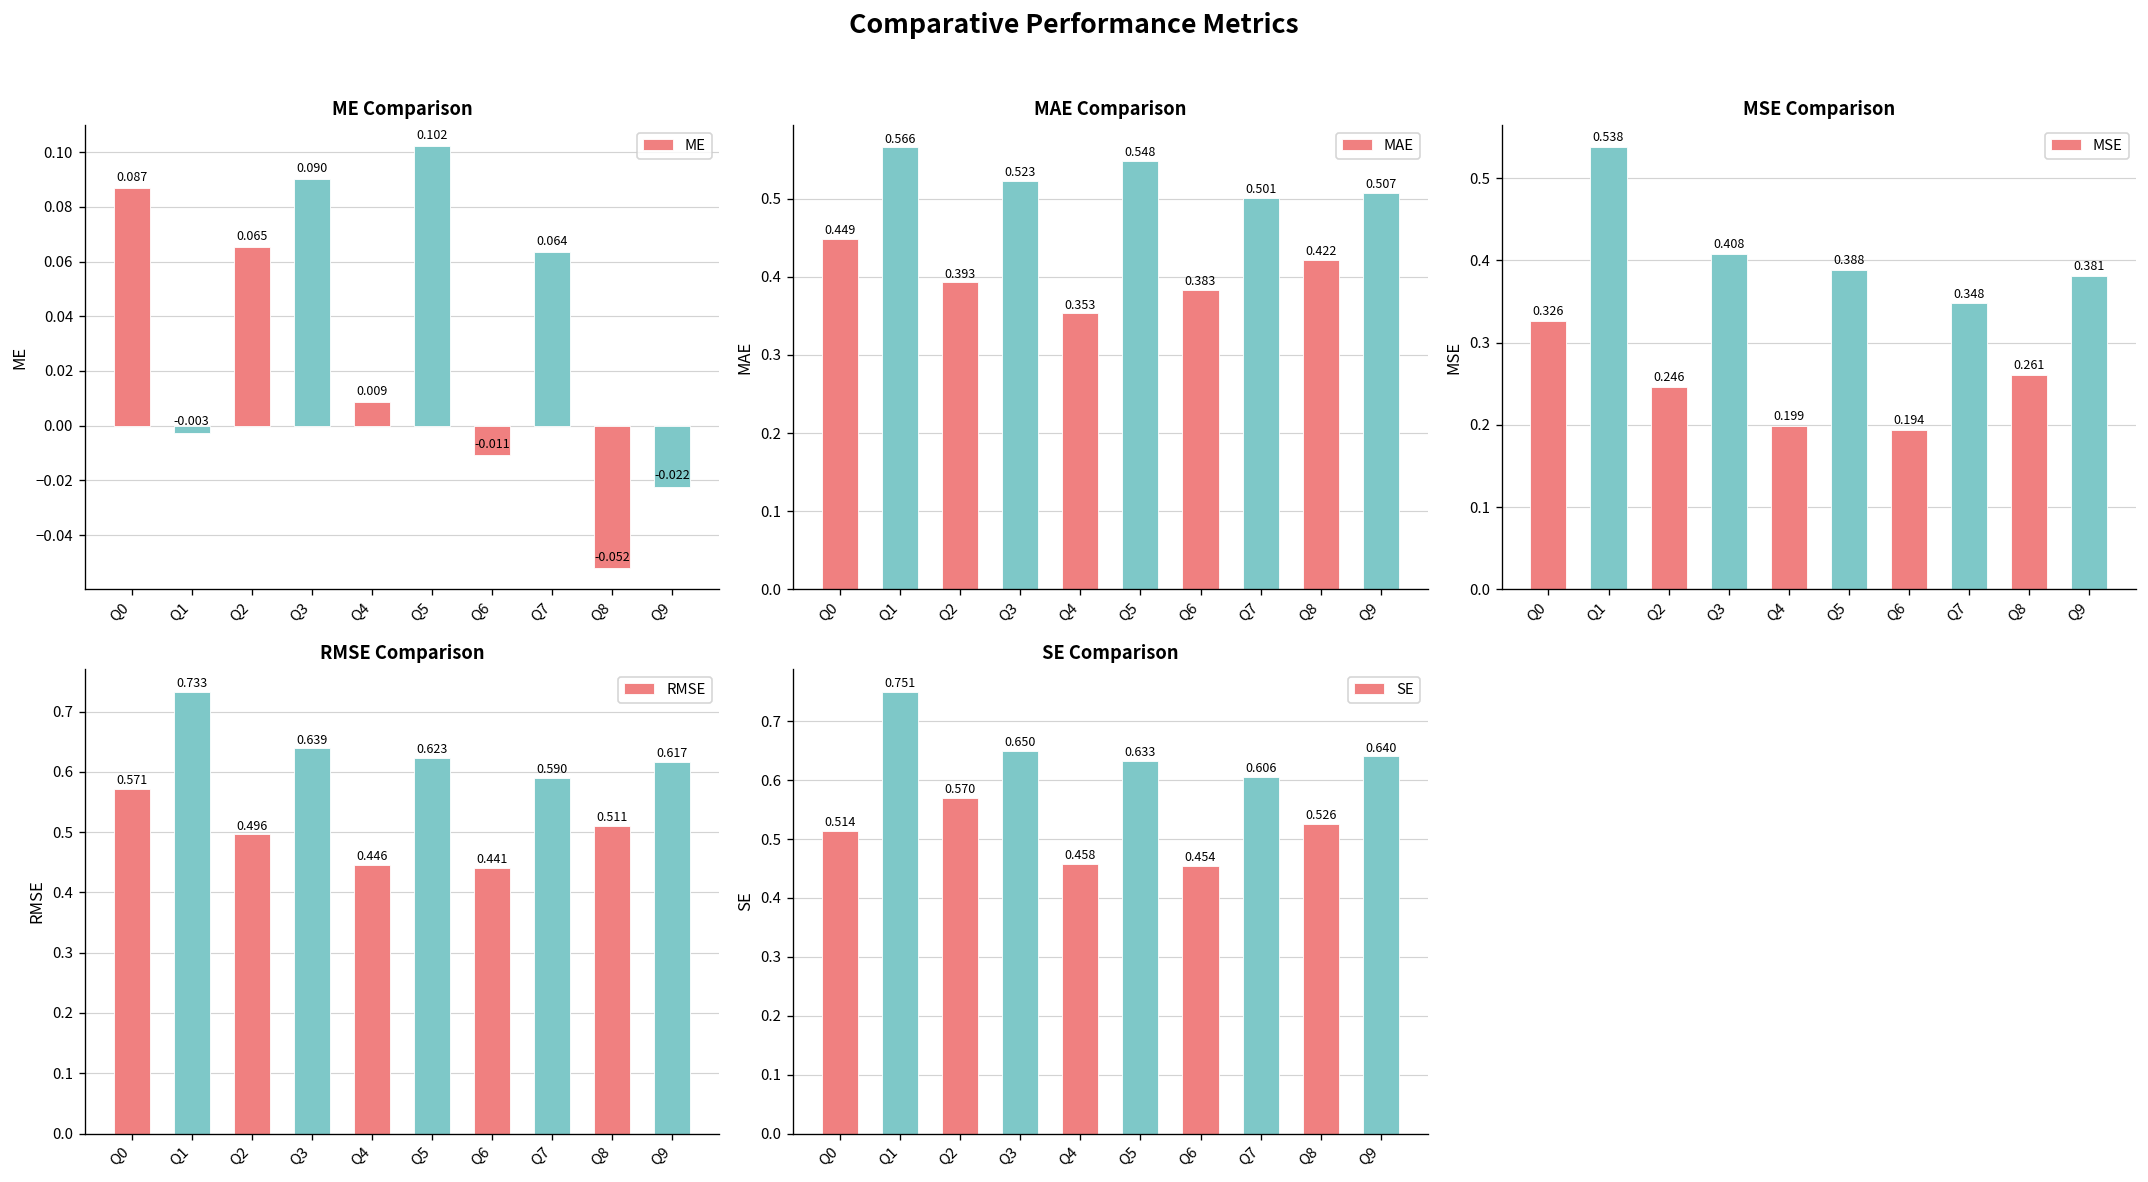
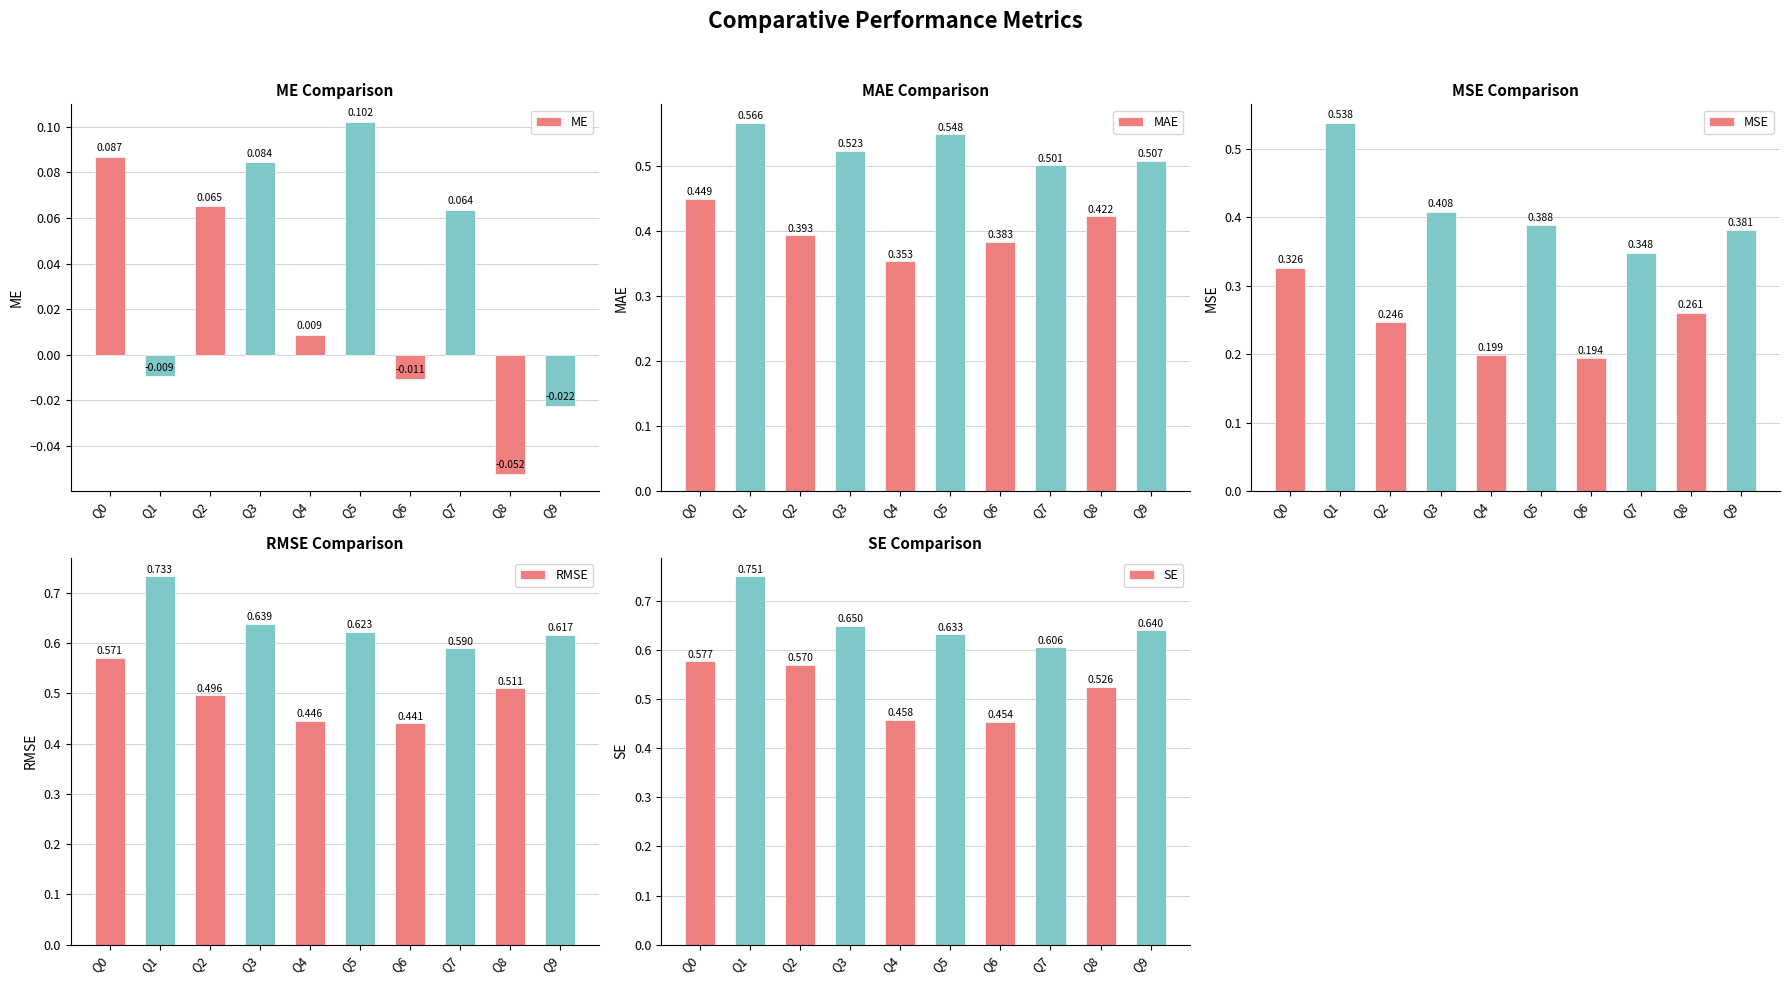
  {
    "ME Comparison": {
      "Q0": 0.087,
-     "Q1": -0.003,
+     "Q1": -0.009,
      "Q2": 0.065,
-     "Q3": 0.090,
+     "Q3": 0.084,
      "Q4": 0.009,
      "Q5": 0.102,
      "Q6": -0.011,
      "Q7": 0.064,
      "Q8": -0.052,
      "Q9": -0.022
    },
    "MAE Comparison": {
      "Q0": 0.449,
      "Q1": 0.566,
      "Q2": 0.393,
      "Q3": 0.523,
      "Q4": 0.353,
      "Q5": 0.548,
      "Q6": 0.383,
      "Q7": 0.501,
      "Q8": 0.422,
      "Q9": 0.507
    },
    "MSE Comparison": {
      "Q0": 0.326,
      "Q1": 0.538,
      "Q2": 0.246,
      "Q3": 0.408,
      "Q4": 0.199,
      "Q5": 0.388,
      "Q6": 0.194,
      "Q7": 0.348,
      "Q8": 0.261,
      "Q9": 0.381
    },
    "RMSE Comparison": {
      "Q0": 0.571,
      "Q1": 0.733,
      "Q2": 0.496,
      "Q3": 0.639,
      "Q4": 0.446,
      "Q5": 0.623,
      "Q6": 0.441,
      "Q7": 0.590,
      "Q8": 0.511,
      "Q9": 0.617
    },
    "SE Comparison": {
-     "Q0": 0.514,
+     "Q0": 0.577,
      "Q1": 0.751,
      "Q2": 0.570,
      "Q3": 0.650,
      "Q4": 0.458,
      "Q5": 0.633,
      "Q6": 0.454,
      "Q7": 0.606,
      "Q8": 0.526,
      "Q9": 0.640
    }
  }
